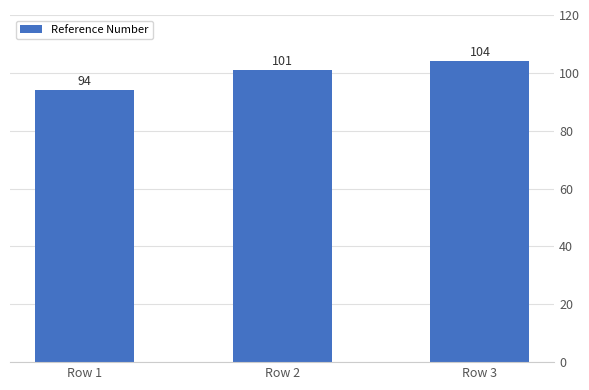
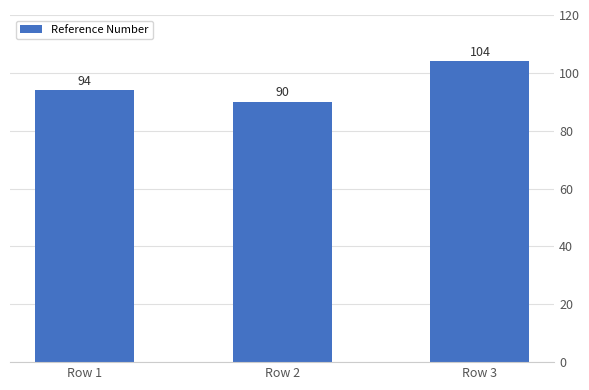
  {
    "Row 1": 94,
-   "Row 2": 101,
+   "Row 2": 90,
    "Row 3": 104
  }
